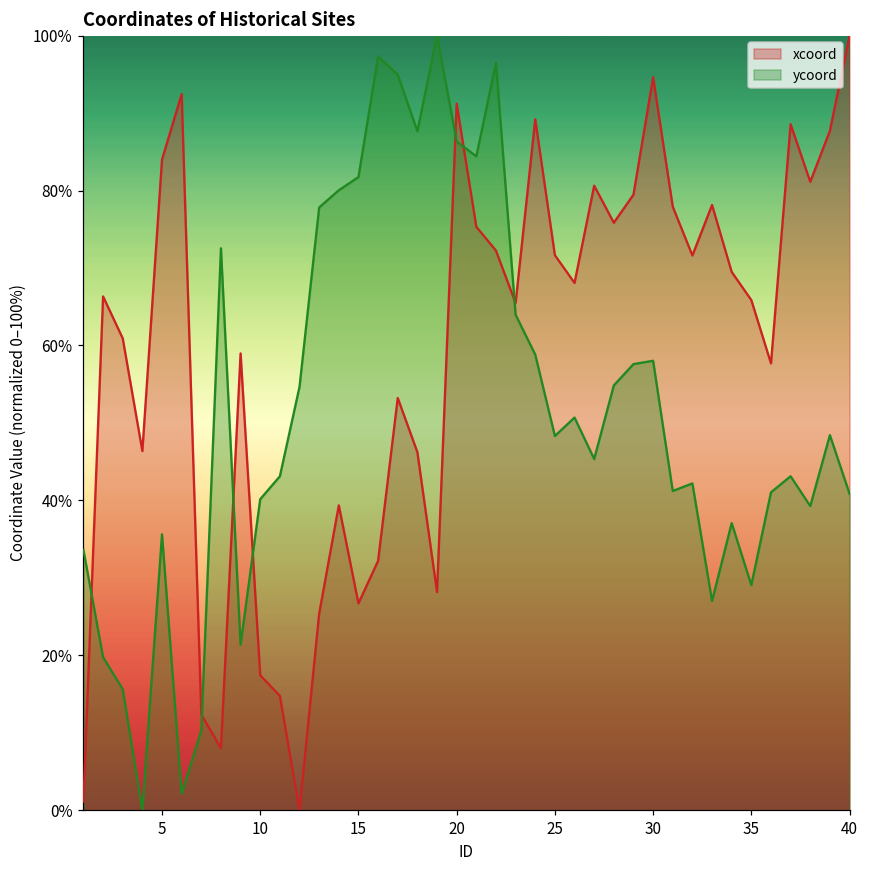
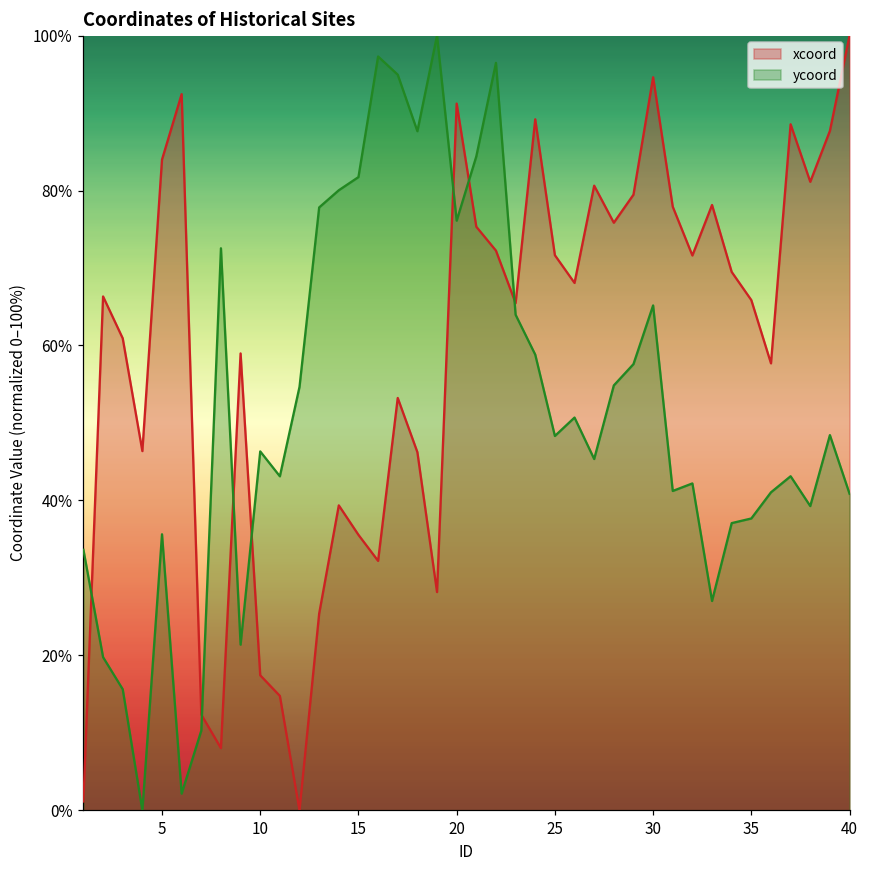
  {
    "xcoord": {
      "5": "84%",
      "10": "17%",
-     "15": "27%",
+     "15": "36%",
      "20": "91%",
      "25": "72%",
      "30": "95%",
      "35": "66%",
      "40": "100%"
    },
    "ycoord": {
      "5": "36%",
-     "10": "40%",
+     "10": "46%",
      "15": "82%",
-     "20": "86%",
+     "20": "76%",
      "25": "48%",
-     "30": "58%",
-     "35": "29%",
+     "30": "65%",
+     "35": "38%",
      "40": "41%"
    }
  }
